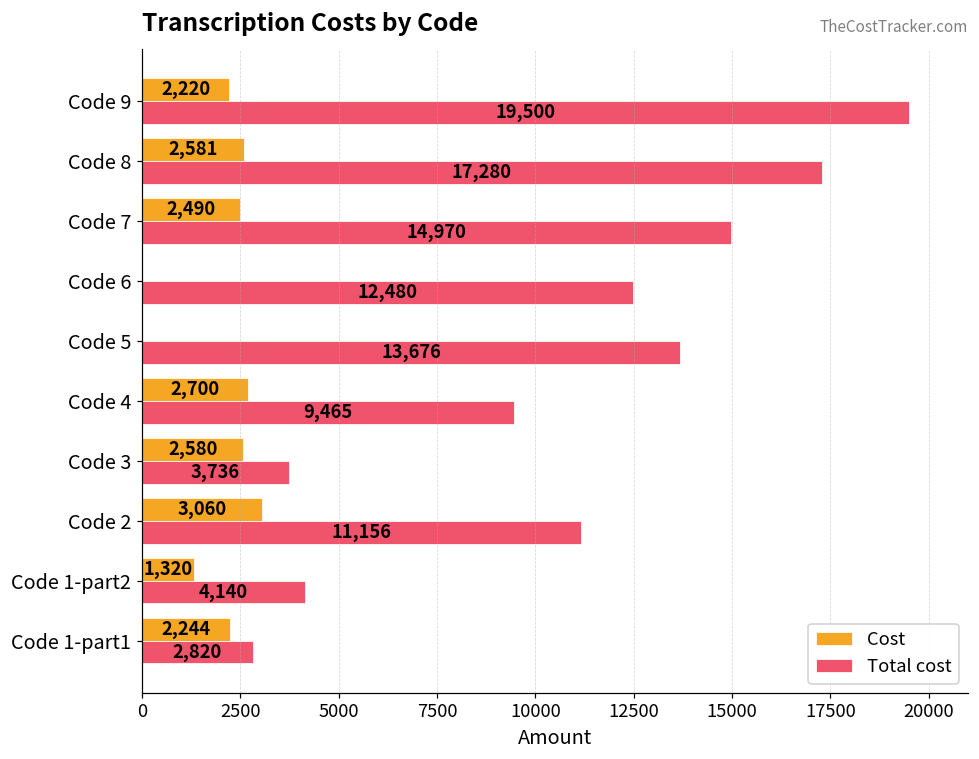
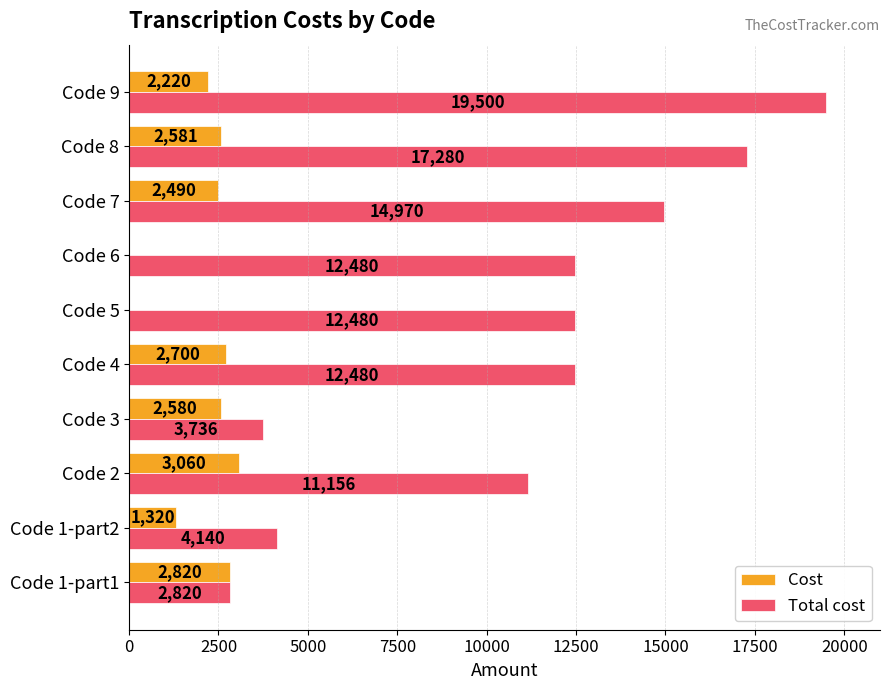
  {
    "Cost": {
      "Code 9": "2,220",
      "Code 8": "2,581",
      "Code 7": "2,490",
      "Code 4": "2,700",
      "Code 3": "2,580",
      "Code 2": "3,060",
      "Code 1-part2": "1,320",
-     "Code 1-part1": "2,244"
+     "Code 1-part1": "2,820"
    },
    "Total cost": {
      "Code 9": "19,500",
      "Code 8": "17,280",
      "Code 7": "14,970",
      "Code 6": "12,480",
-     "Code 5": "13,676",
-     "Code 4": "9,465",
+     "Code 5": "12,480",
+     "Code 4": "12,480",
      "Code 3": "3,736",
      "Code 2": "11,156",
      "Code 1-part2": "4,140",
      "Code 1-part1": "2,820"
    }
  }
